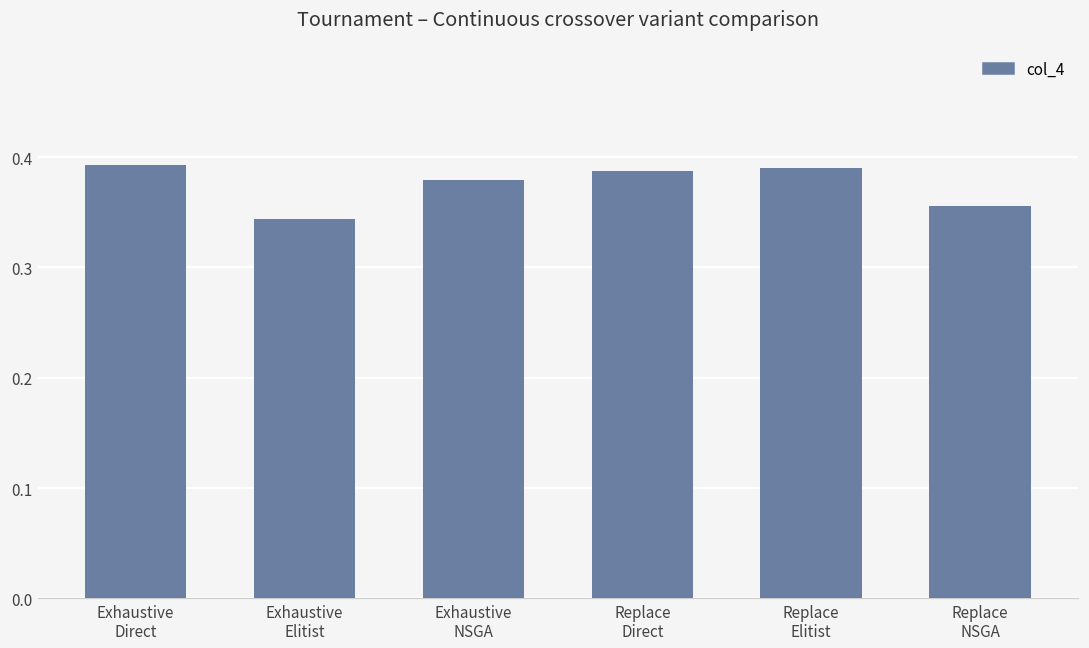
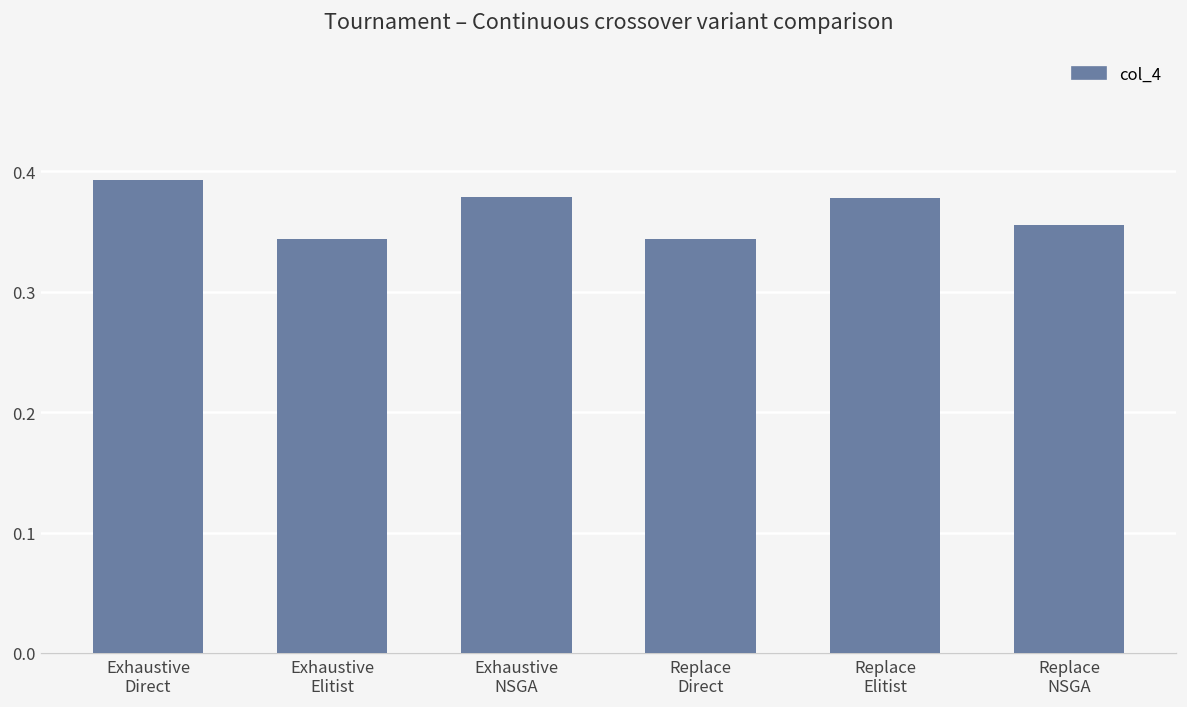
  {
    "Exhaustive Direct": 0.393,
    "Exhaustive Elitist": 0.344,
    "Exhaustive NSGA": 0.379,
-   "Replace Direct": 0.388,
-   "Replace Elitist": 0.390,
+   "Replace Direct": 0.344,
+   "Replace Elitist": 0.378,
    "Replace NSGA": 0.355
  }
